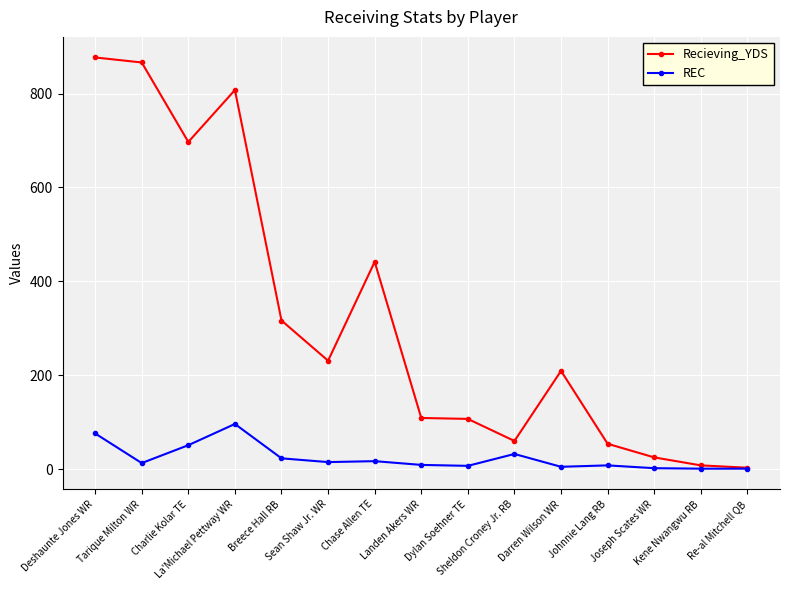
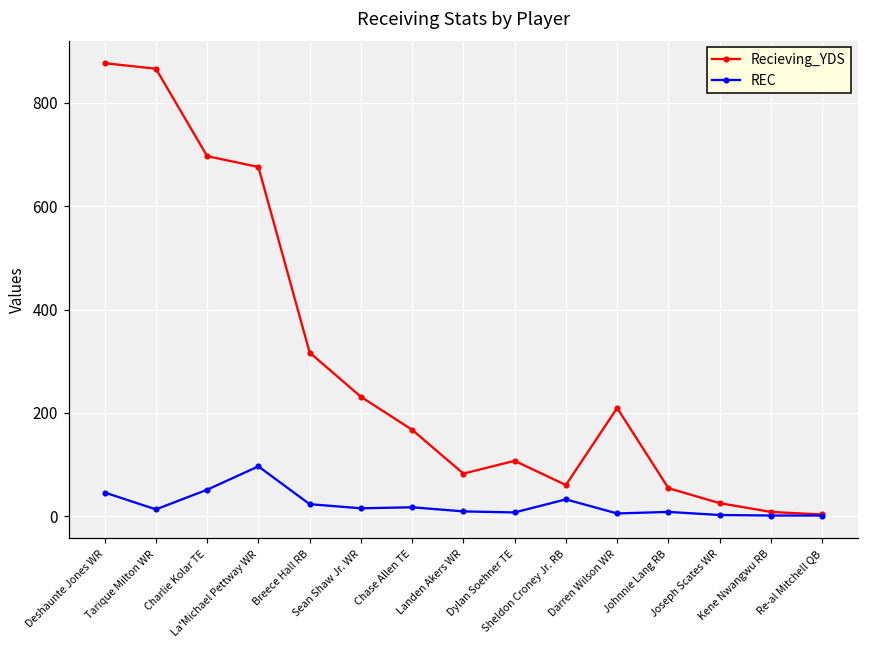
  {
    "Recieving_YDS": {
      "Deshaunte Jones WR": 880,
      "Tarique Milton WR": 870,
      "Charlie Kolar TE": 700,
-     "La'Michael Pettway WR": 810,
+     "La'Michael Pettway WR": 680,
      "Breece Hall RB": 320,
      "Sean Shaw Jr. WR": 230,
-     "Chase Allen TE": 440,
-     "Landen Akers WR": 110,
+     "Chase Allen TE": 170,
+     "Landen Akers WR": 80,
      "Dylan Soehner TE": 110,
      "Sheldon Croney Jr. RB": 60,
      "Darren Wilson WR": 210,
      "Johnnie Lang RB": 50,
      "Joseph Scates WR": 30,
      "Kene Nwangwu RB": 10
    },
    "REC": {
-     "Deshaunte Jones WR": 80,
+     "Deshaunte Jones WR": 50,
      "Tarique Milton WR": 10,
      "Charlie Kolar TE": 50,
      "La'Michael Pettway WR": 100,
      "Breece Hall RB": 20,
      "Sean Shaw Jr. WR": 20,
      "Chase Allen TE": 20,
      "Landen Akers WR": 10,
      "Dylan Soehner TE": 10,
      "Sheldon Croney Jr. RB": 30,
      "Darren Wilson WR": 10,
      "Johnnie Lang RB": 10,
      "Joseph Scates WR": 0,
      "Kene Nwangwu RB": 0
    }
  }
